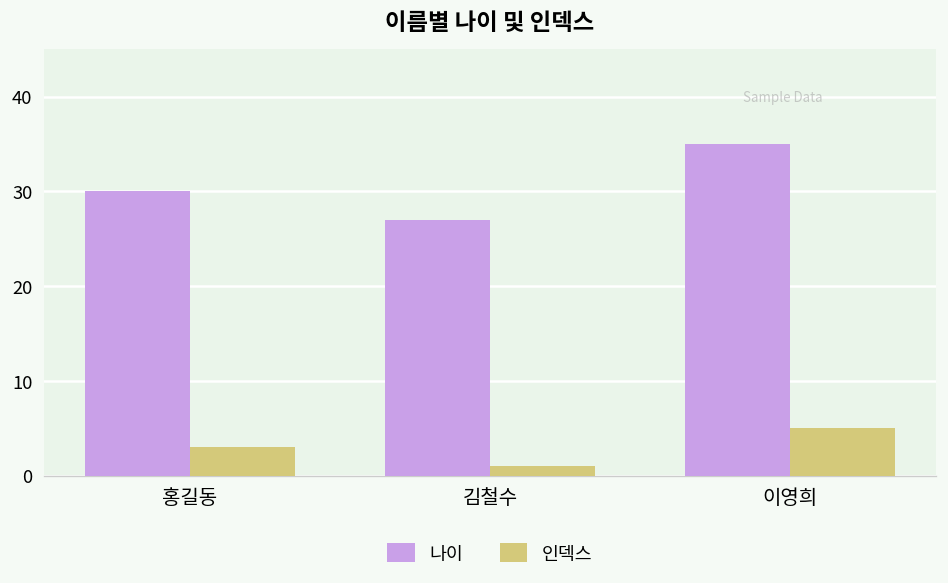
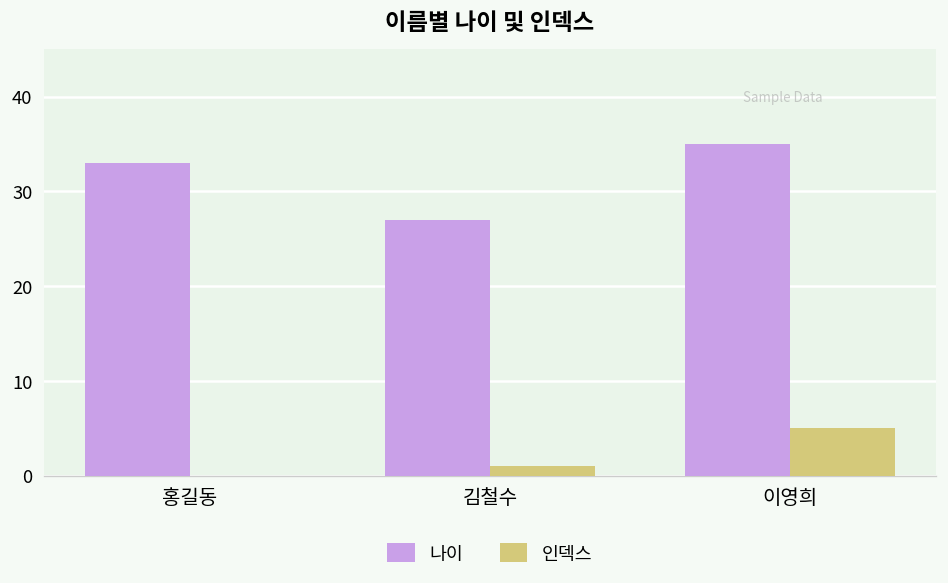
  {
    "나이": {
-     "홍길동": 30,
+     "홍길동": 33,
      "김철수": 27,
      "이영희": 35
    },
    "인덱스": {
-     "홍길동": 3,
+     "홍길동": 0,
      "김철수": 1,
      "이영희": 5
    }
  }
